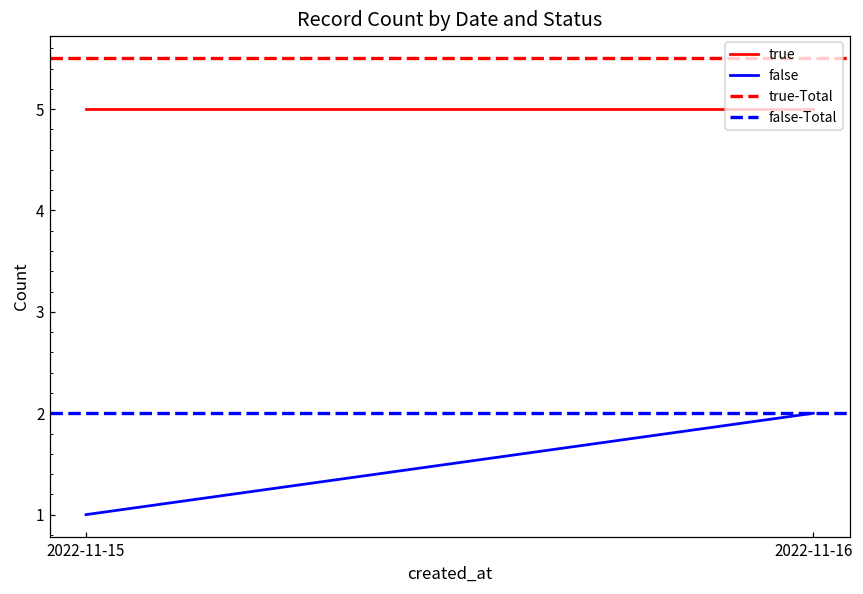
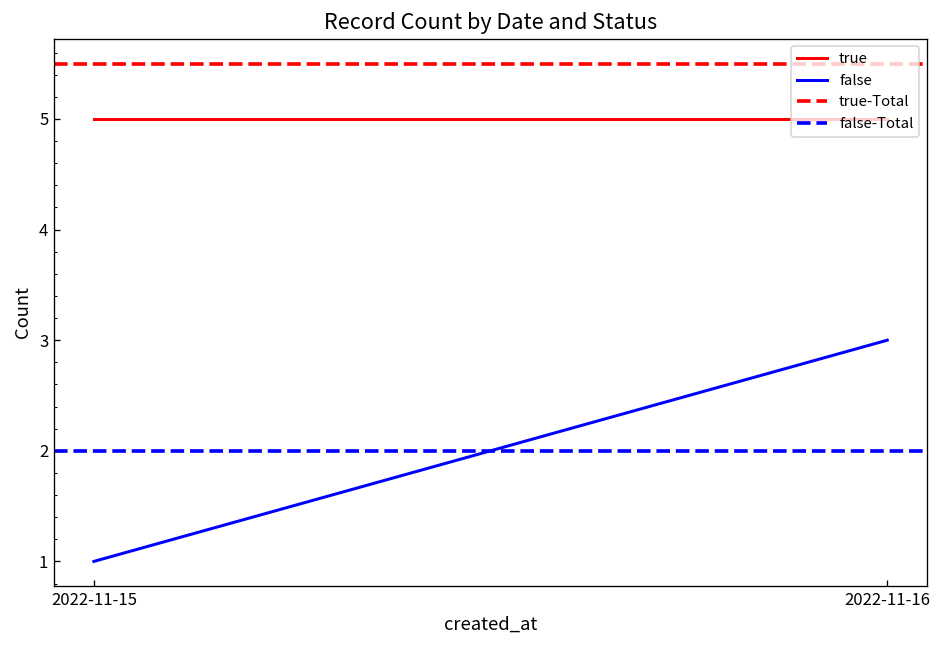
  {
    "true": {
      "2022-11-15": 5
    },
    "false": {
      "2022-11-15": 1,
-     "2022-11-16": 2
+     "2022-11-16": 3
    }
  }
